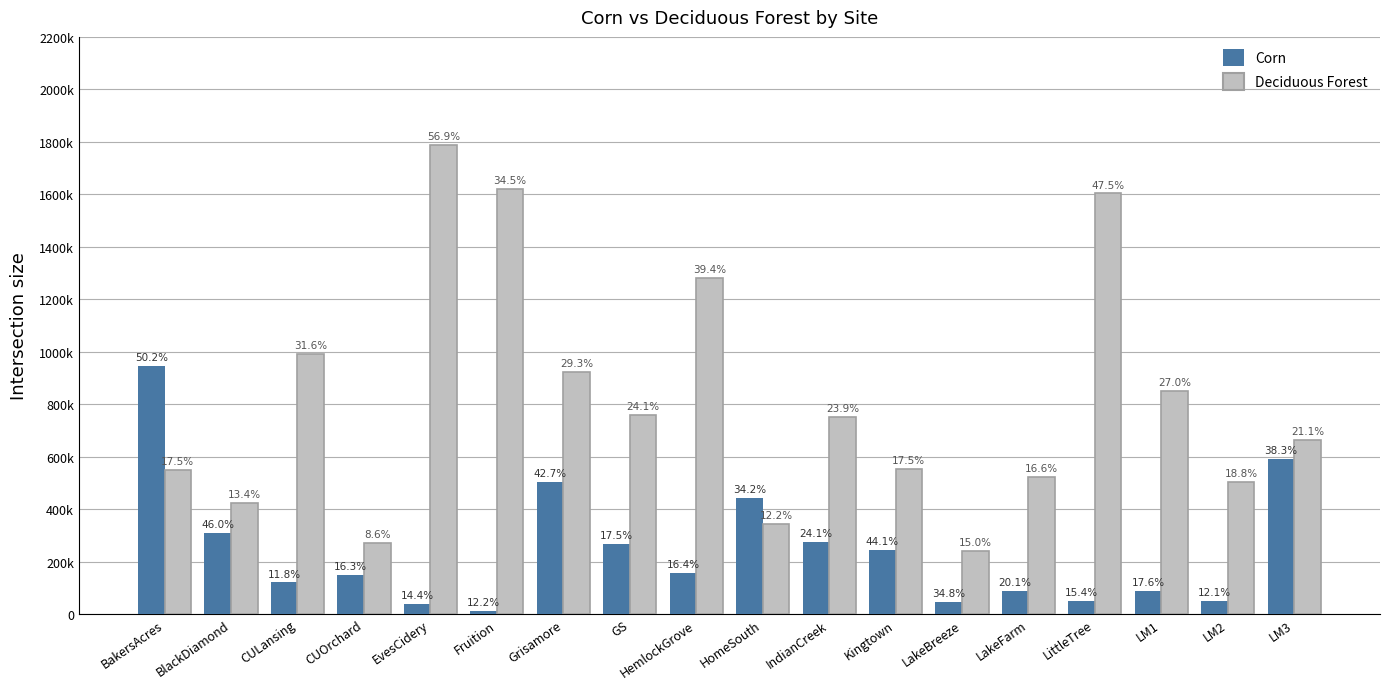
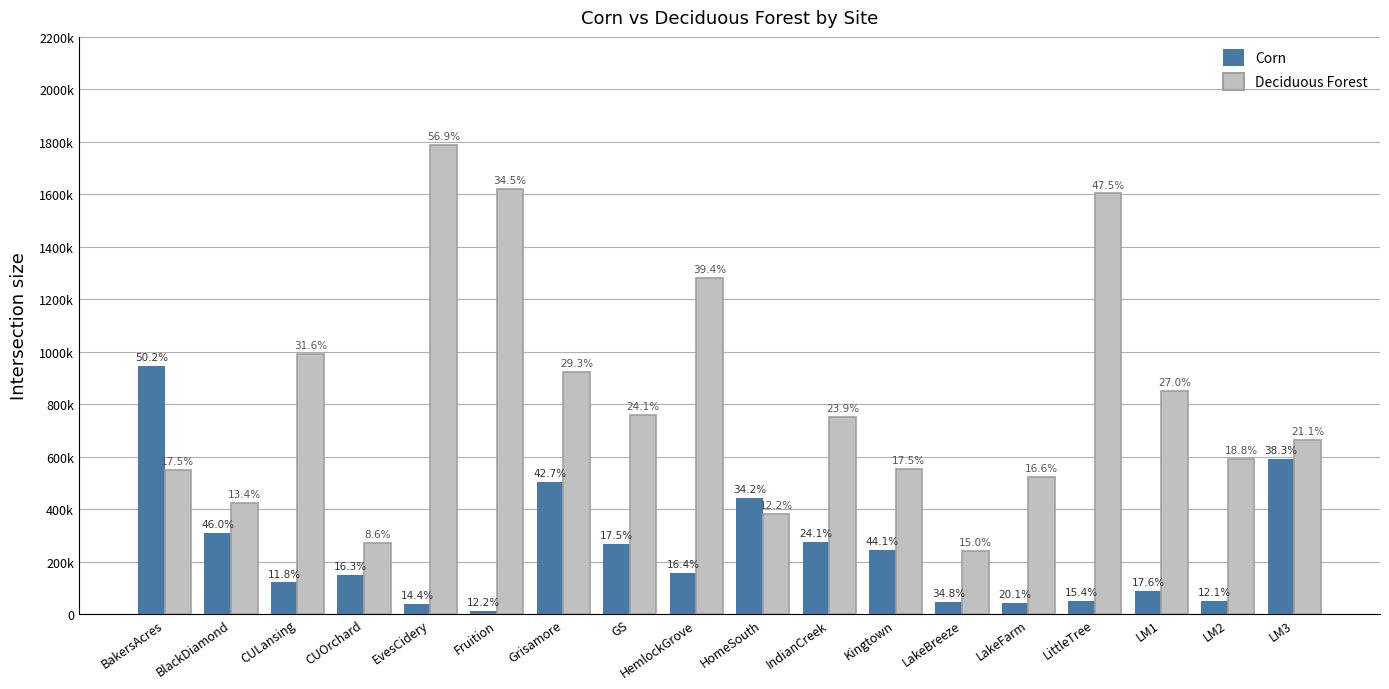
  {
    "Corn": {
-     "LakeFarm": 90000
+     "LakeFarm": 40000
    },
    "Deciduous Forest": {
-     "HomeSouth": 340000,
-     "LM2": 510000
+     "HomeSouth": 380000,
+     "LM2": 590000
    }
  }
